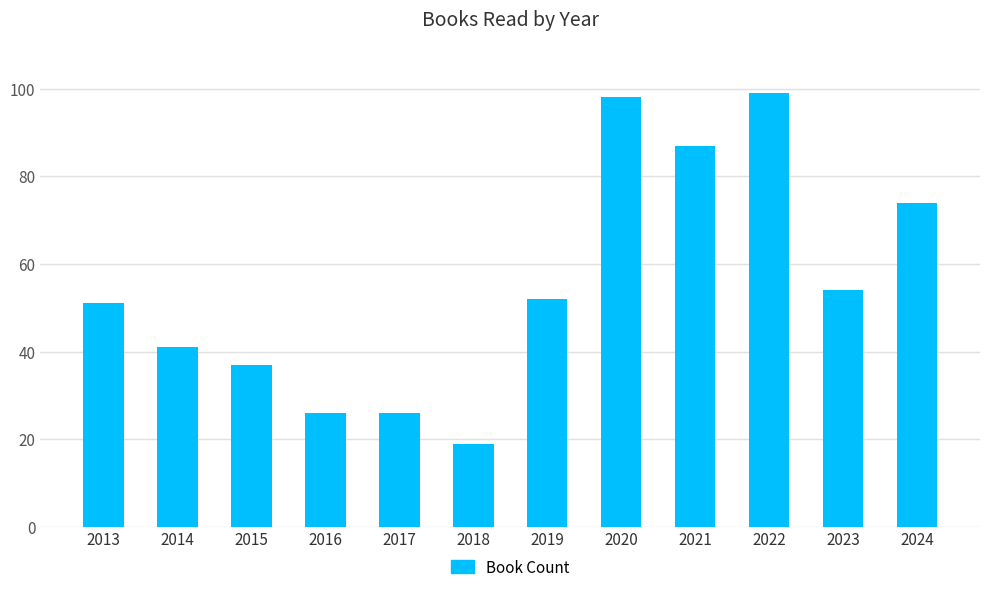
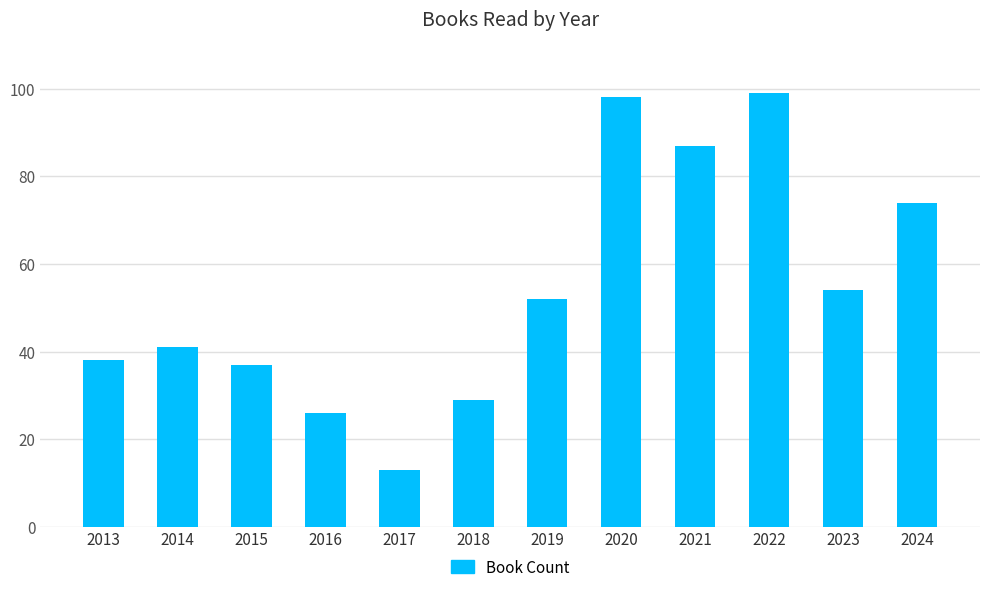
  {
-   "2013": 51,
+   "2013": 38,
    "2014": 41,
    "2015": 37,
    "2016": 26,
-   "2017": 26,
-   "2018": 19,
+   "2017": 13,
+   "2018": 29,
    "2019": 52,
    "2020": 98,
    "2021": 87,
    "2022": 99,
    "2023": 54,
    "2024": 74
  }
